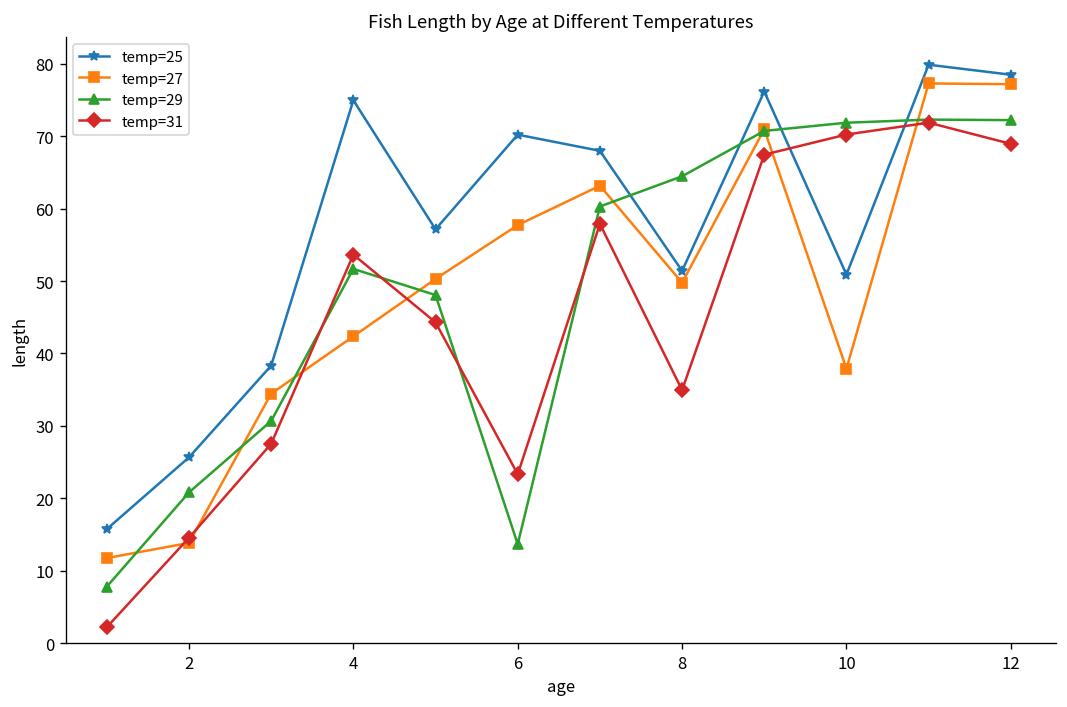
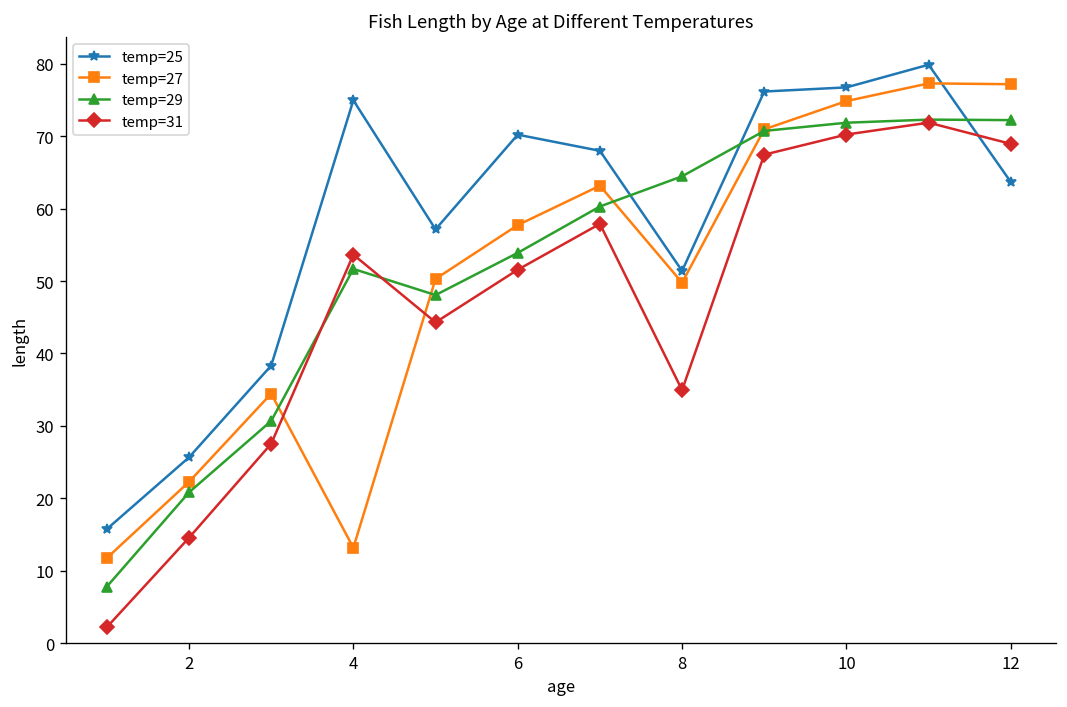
  {
    "temp=25": {
      "2": 26,
      "4": 75,
      "6": 70,
      "8": 51,
-     "10": 51,
-     "12": 78
+     "10": 77,
+     "12": 64
    },
    "temp=27": {
-     "2": 14,
-     "4": 42,
+     "2": 22,
+     "4": 13,
      "6": 58,
      "8": 50,
-     "10": 38,
+     "10": 75,
      "12": 77
    },
    "temp=29": {
      "2": 21,
      "4": 52,
-     "6": 14,
+     "6": 54,
      "8": 64,
      "10": 72,
      "12": 72
    },
    "temp=31": {
      "2": 15,
      "4": 54,
-     "6": 23,
+     "6": 52,
      "8": 35,
      "10": 70,
      "12": 69
    }
  }
